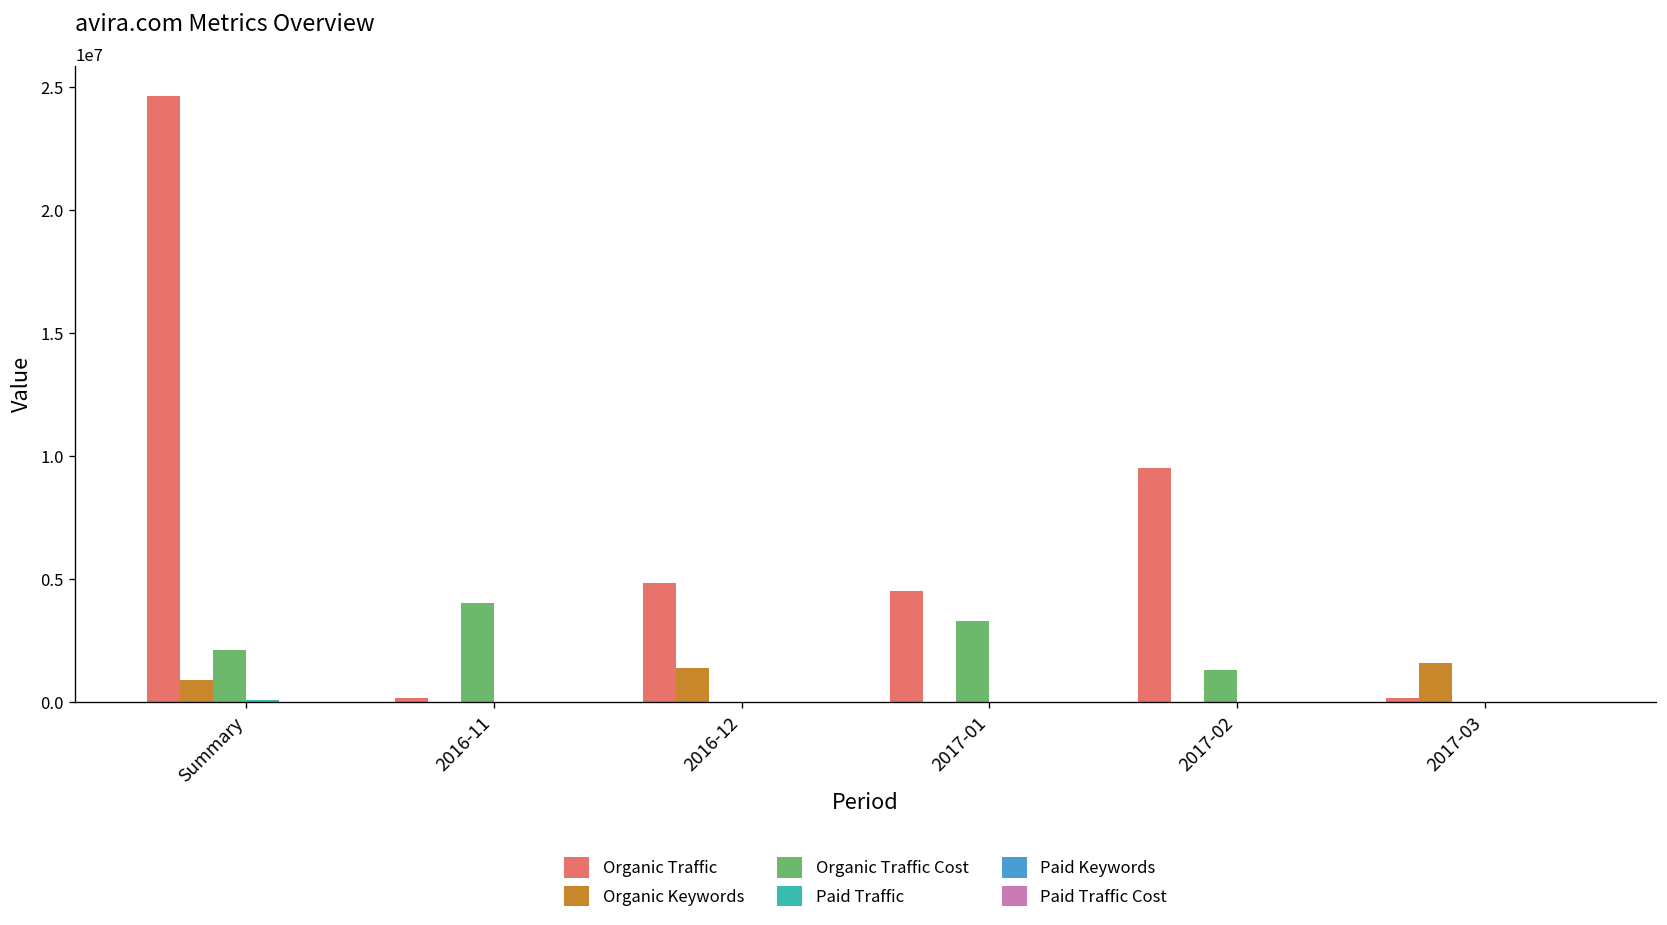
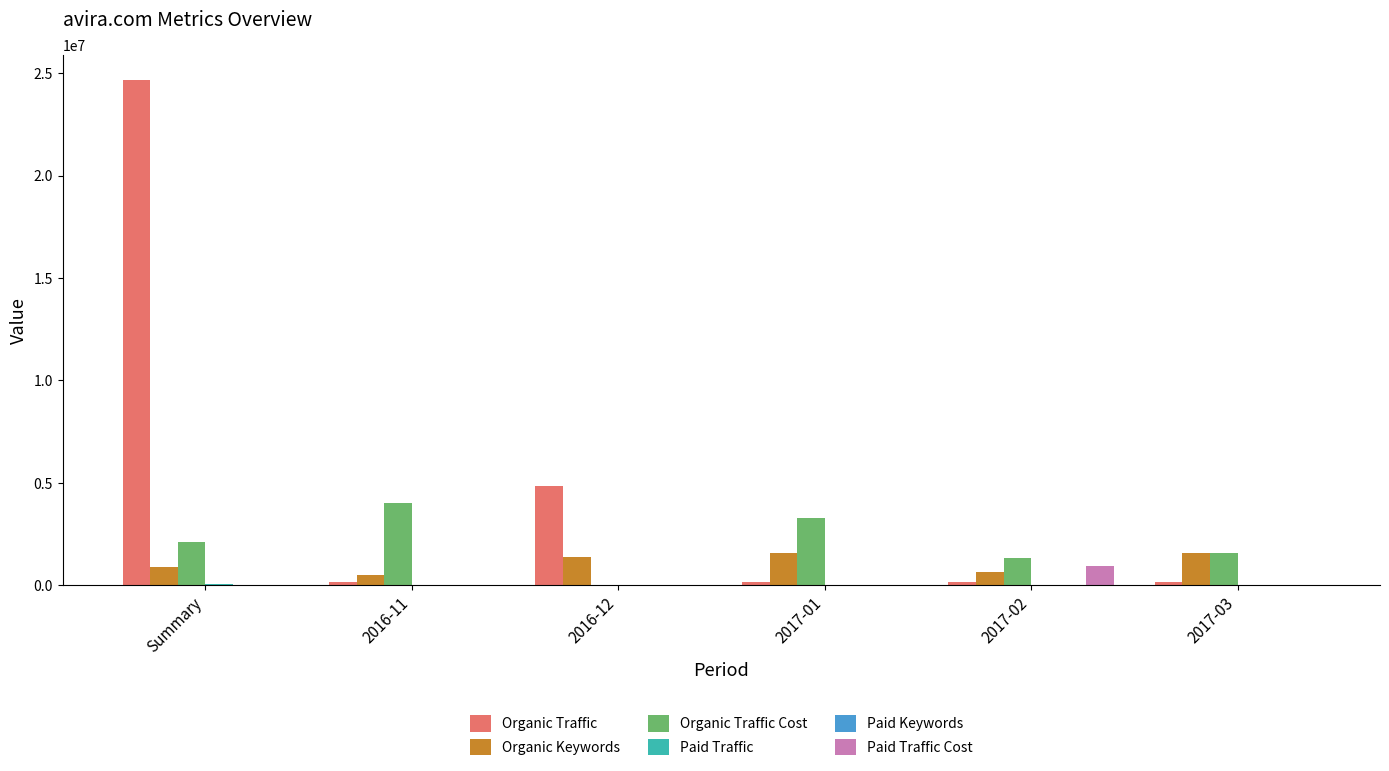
  {
    "Organic Traffic": {
      "Summary": 24700000,
      "2016-11": 200000,
      "2016-12": 4900000,
-     "2017-01": 4500000,
-     "2017-02": 9500000,
+     "2017-01": 200000,
+     "2017-02": 200000,
      "2017-03": 200000
    },
    "Organic Keywords": {
      "Summary": 900000,
-     "2016-11": 0,
+     "2016-11": 500000,
      "2016-12": 1400000,
-     "2017-01": 0,
-     "2017-02": 0,
+     "2017-01": 1600000,
+     "2017-02": 600000,
      "2017-03": 1600000
    },
    "Organic Traffic Cost": {
      "Summary": 2100000,
      "2016-11": 4000000,
      "2017-01": 3300000,
      "2017-02": 1300000,
-     "2017-03": 0
+     "2017-03": 1600000
    },
    "Paid Traffic Cost": {
-     "2017-02": 0
+     "2017-02": 1000000
    }
  }
